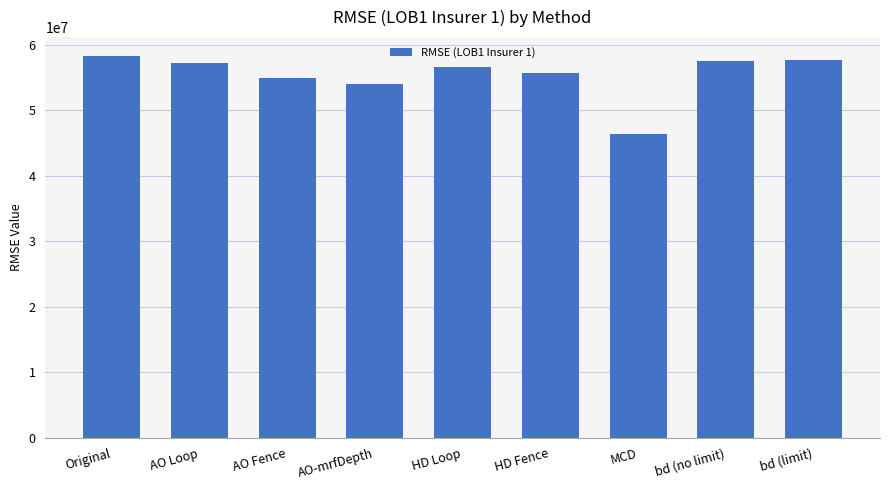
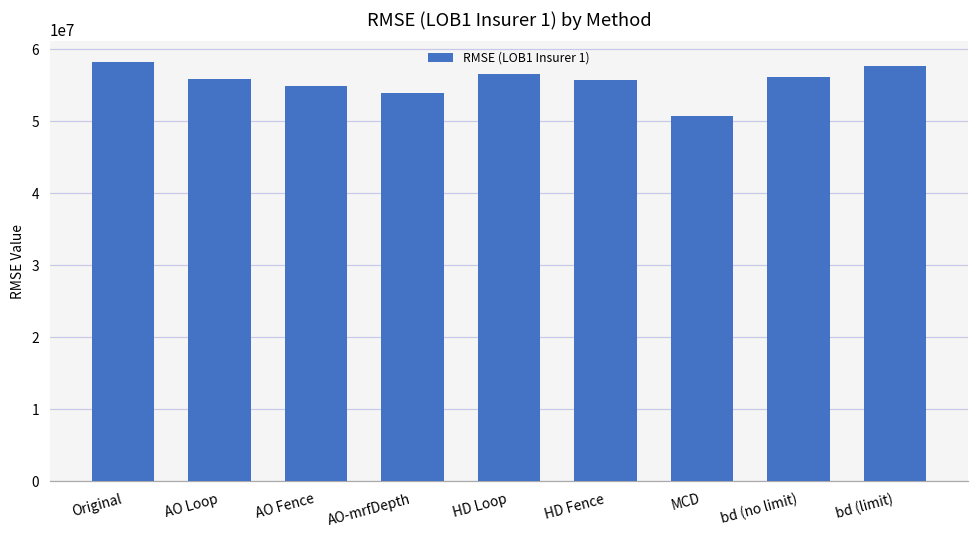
  {
    "Original": 58000000,
-   "AO Loop": 57000000,
+   "AO Loop": 56000000,
    "AO Fence": 55000000,
    "AO-mrfDepth": 54000000,
    "HD Loop": 57000000,
    "HD Fence": 56000000,
-   "MCD": 46000000,
-   "bd (no limit)": 58000000,
+   "MCD": 51000000,
+   "bd (no limit)": 56000000,
    "bd (limit)": 58000000
  }
